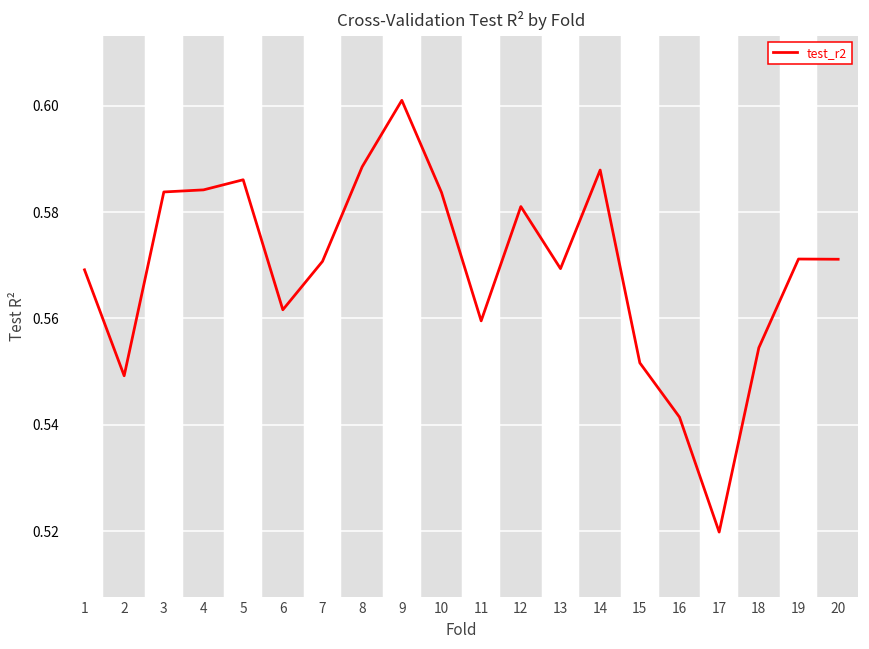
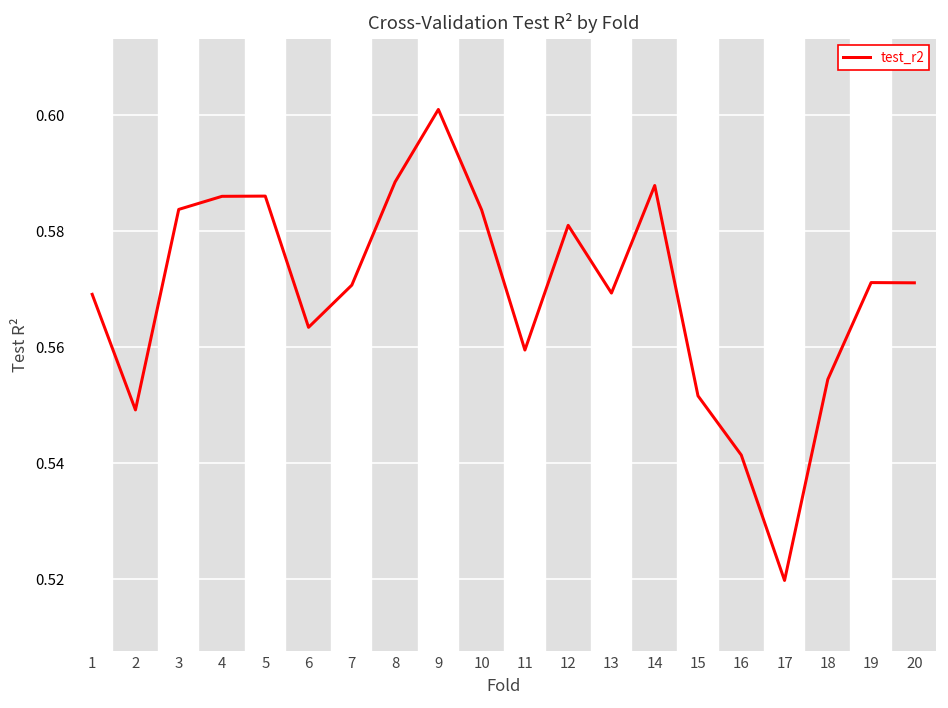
  {
    "1": 0.569,
    "2": 0.549,
    "3": 0.584,
-   "4": 0.584,
+   "4": 0.586,
    "5": 0.586,
-   "6": 0.562,
+   "6": 0.563,
    "7": 0.571,
    "8": 0.589,
    "9": 0.601,
    "10": 0.584,
    "11": 0.560,
    "12": 0.581,
    "13": 0.569,
    "14": 0.588,
    "15": 0.552,
    "16": 0.541,
    "17": 0.520,
    "18": 0.554,
    "19": 0.571,
    "20": 0.571
  }
